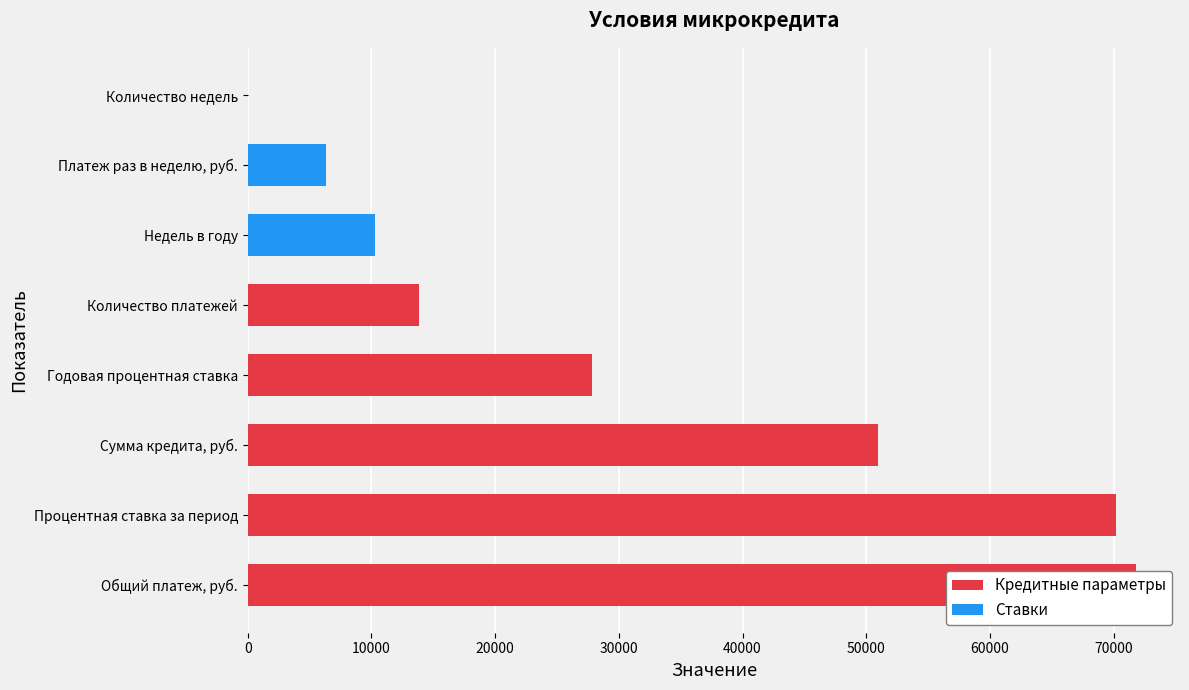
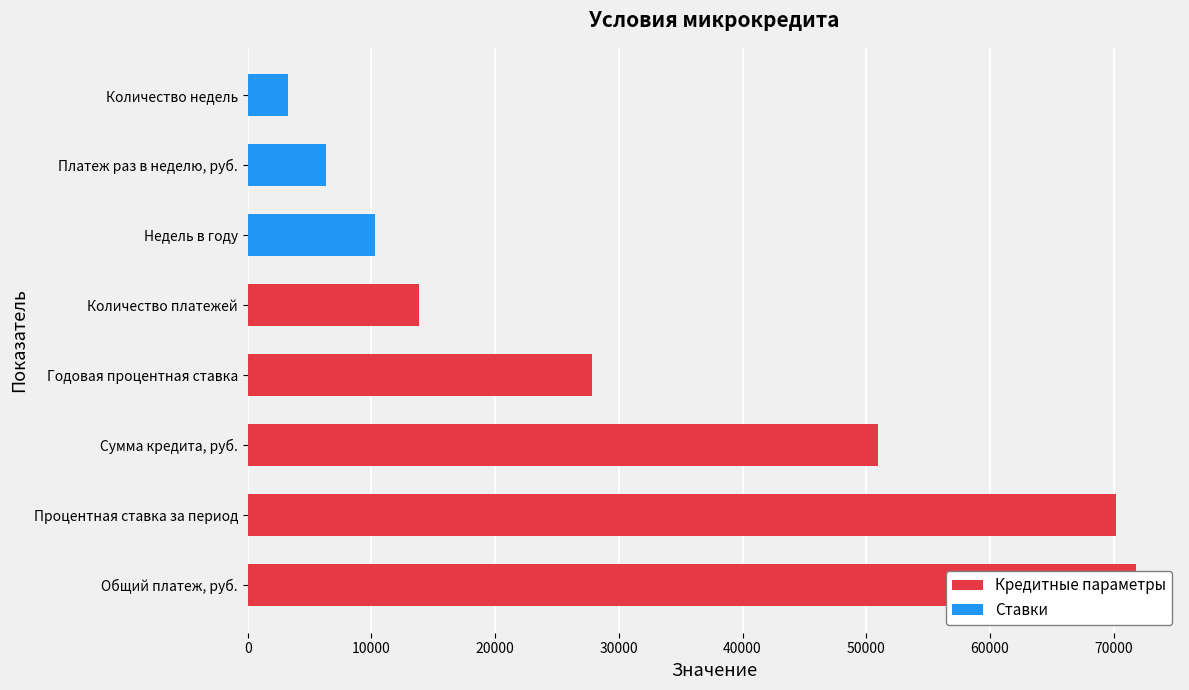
  {
    "Ставки": {
-     "Количество недель": 0,
+     "Количество недель": 3200,
      "Платеж раз в неделю, руб.": 6300,
      "Недель в году": 10300
    }
  }
